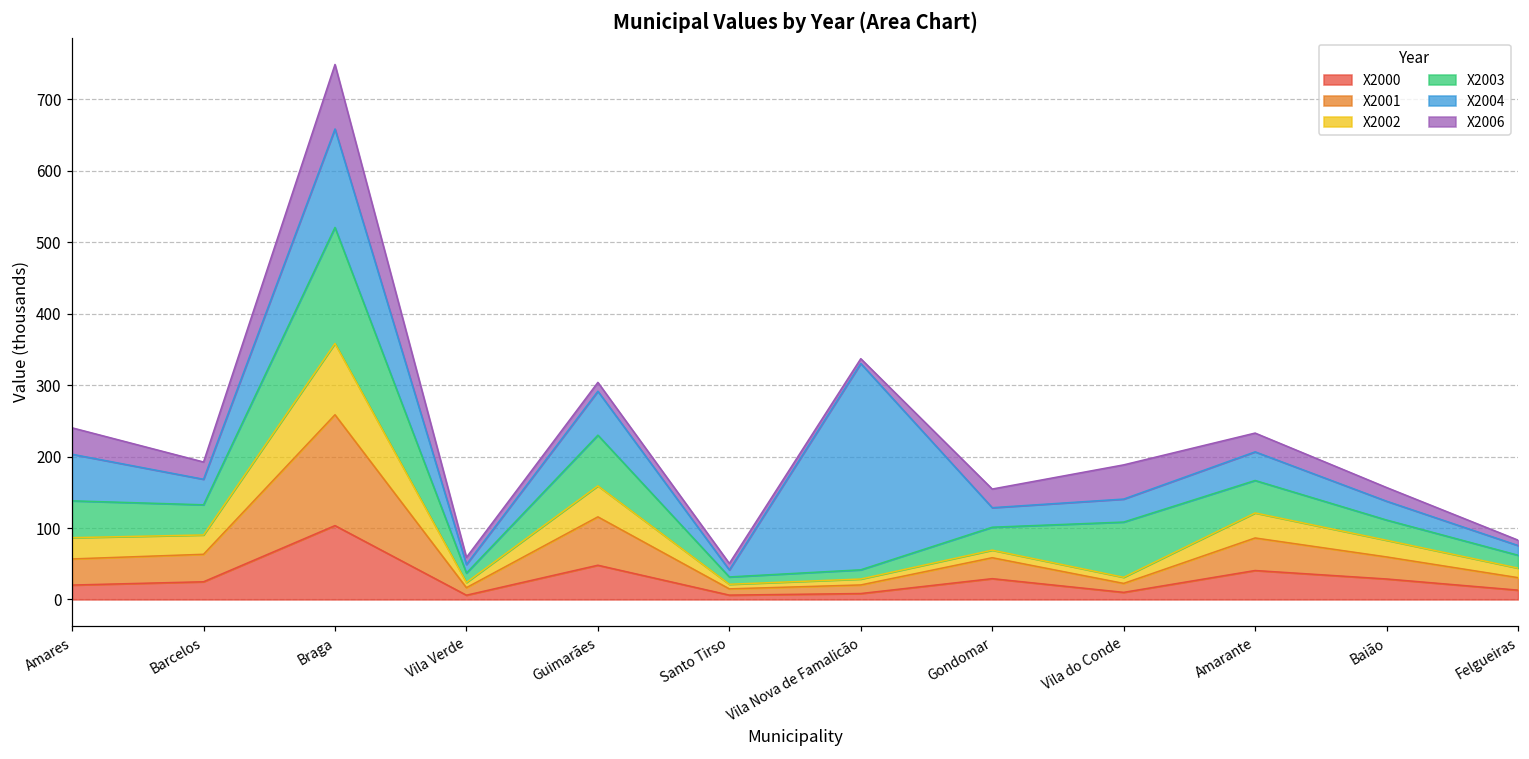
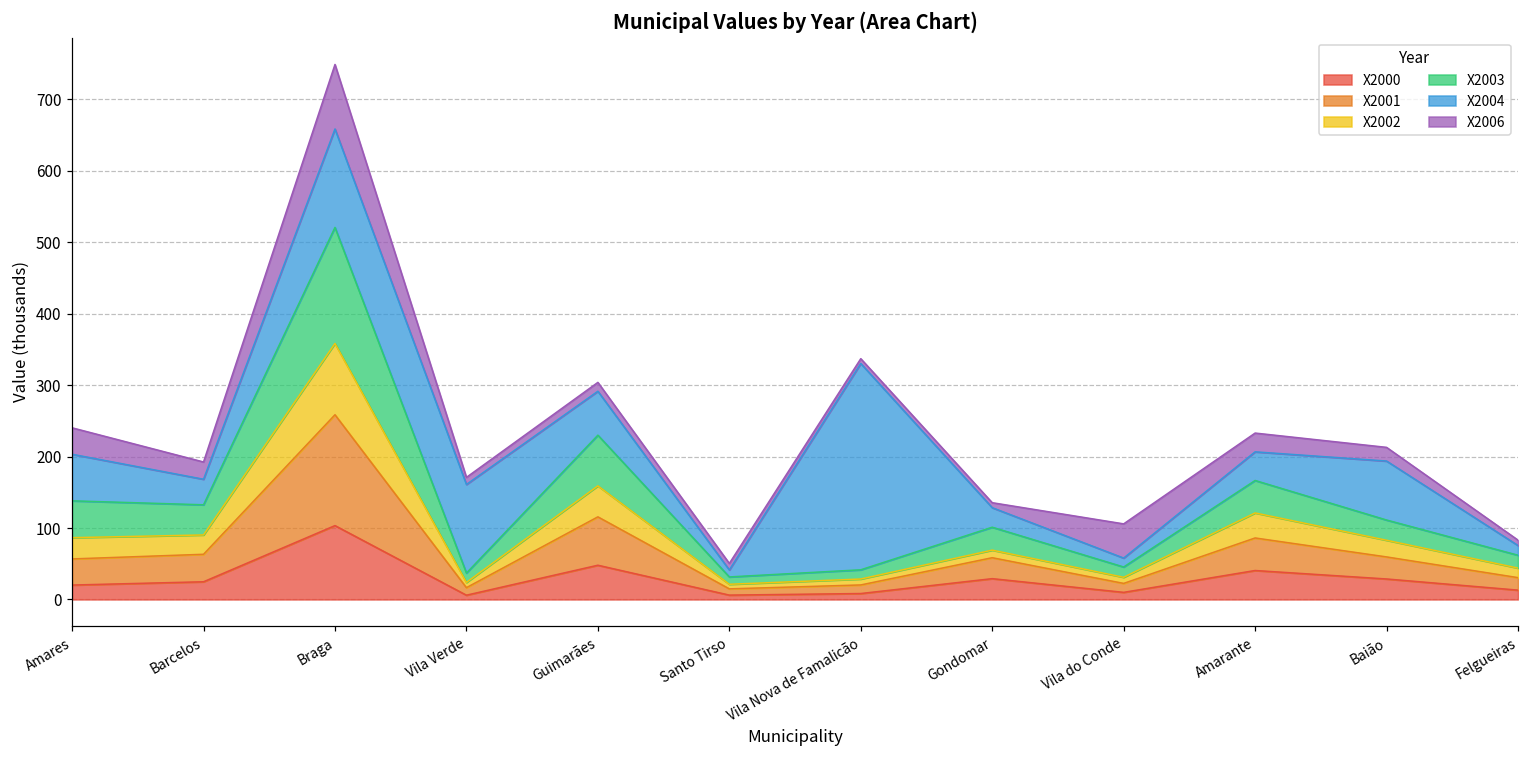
  {
    "X2002": {
      "Amares": 30,
      "Barcelos": 30,
      "Braga": 100,
      "Vila Verde": 10,
      "Guimarães": 40,
      "Santo Tirso": 10,
      "Vila Nova de Famalicão": 10,
      "Gondomar": 10,
      "Vila do Conde": 10,
      "Amarante": 40,
      "Baião": 20,
      "Felgueiras": 10
    },
    "X2003": {
      "Amares": 50,
      "Barcelos": 40,
      "Braga": 160,
      "Vila Verde": 10,
      "Guimarães": 70,
      "Santo Tirso": 10,
      "Vila Nova de Famalicão": 10,
      "Gondomar": 30,
-     "Vila do Conde": 80,
+     "Vila do Conde": 10,
      "Amarante": 50,
      "Baião": 30,
      "Felgueiras": 20
    },
    "X2004": {
      "Amares": 70,
      "Barcelos": 40,
      "Braga": 140,
-     "Vila Verde": 10,
+     "Vila Verde": 120,
      "Guimarães": 60,
      "Santo Tirso": 10,
      "Vila Nova de Famalicão": 290,
      "Gondomar": 30,
-     "Vila do Conde": 30,
+     "Vila do Conde": 10,
      "Amarante": 40,
-     "Baião": 30,
+     "Baião": 80,
      "Felgueiras": 10
    },
    "X2006": {
      "Amares": 40,
      "Barcelos": 20,
      "Braga": 90,
      "Vila Verde": 10,
      "Guimarães": 10,
      "Santo Tirso": 10,
      "Vila Nova de Famalicão": 10,
-     "Gondomar": 30,
+     "Gondomar": 10,
      "Vila do Conde": 50,
      "Amarante": 30,
      "Baião": 20,
      "Felgueiras": 10
    }
  }
